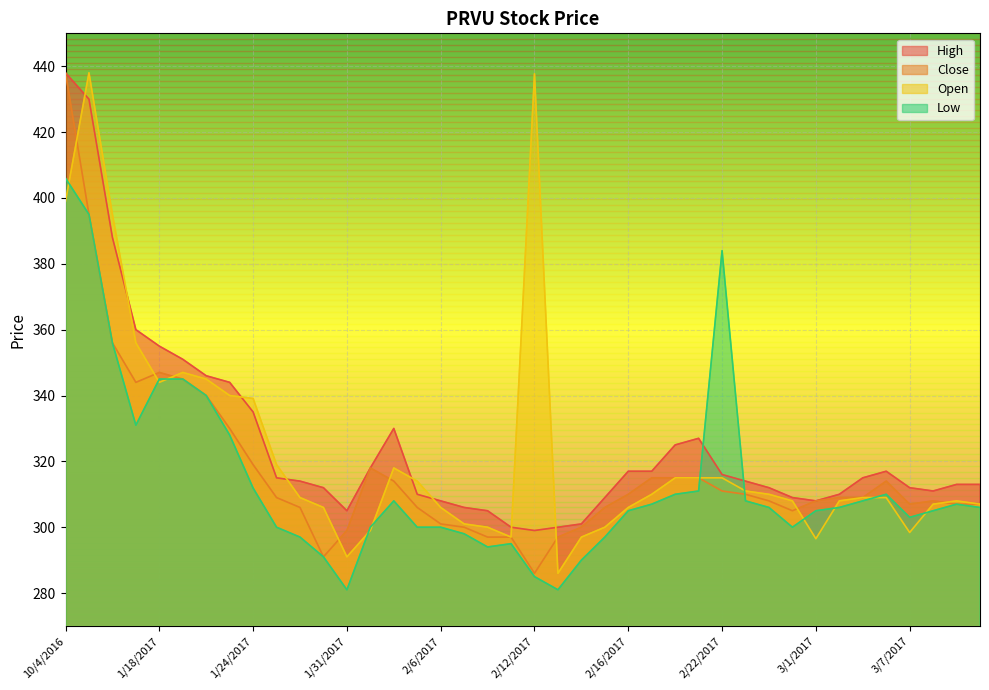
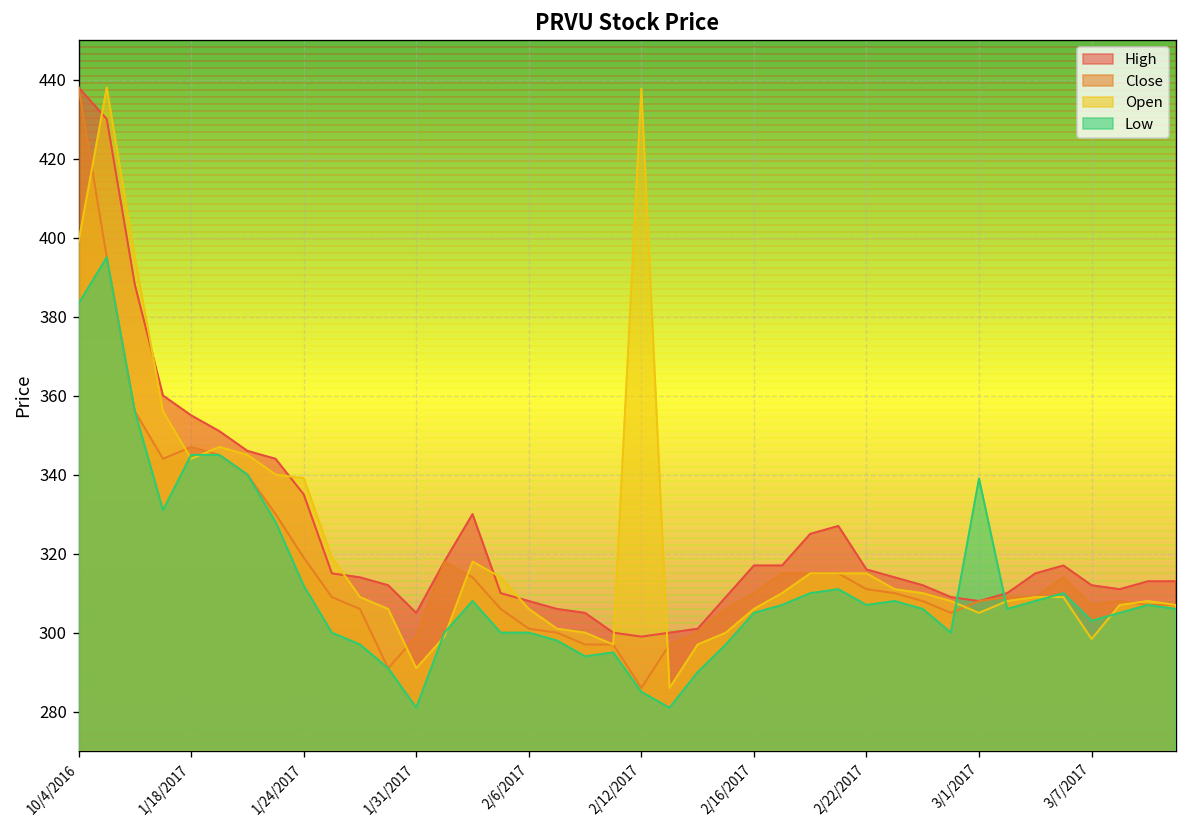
  {
    "Open": {
      "10/4/2016": 399,
      "1/18/2017": 344,
      "1/24/2017": 339,
      "1/31/2017": 291,
      "2/6/2017": 306,
      "2/12/2017": 438,
      "2/16/2017": 306,
      "2/22/2017": 315,
-     "3/1/2017": 297,
+     "3/1/2017": 305,
      "3/7/2017": 298
    },
    "Low": {
-     "10/4/2016": 406,
+     "10/4/2016": 383,
      "1/18/2017": 345,
      "1/24/2017": 312,
      "1/31/2017": 281,
      "2/6/2017": 300,
      "2/12/2017": 285,
      "2/16/2017": 305,
-     "2/22/2017": 384,
-     "3/1/2017": 305,
+     "2/22/2017": 307,
+     "3/1/2017": 339,
      "3/7/2017": 303
    }
  }
